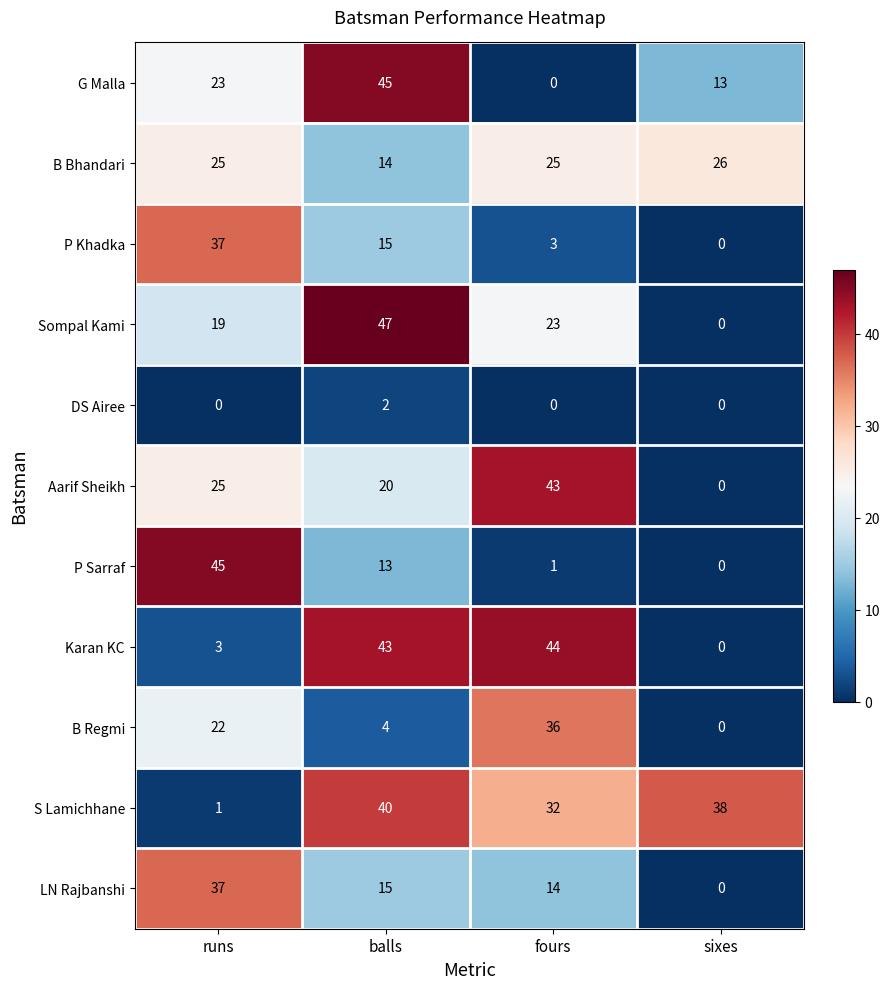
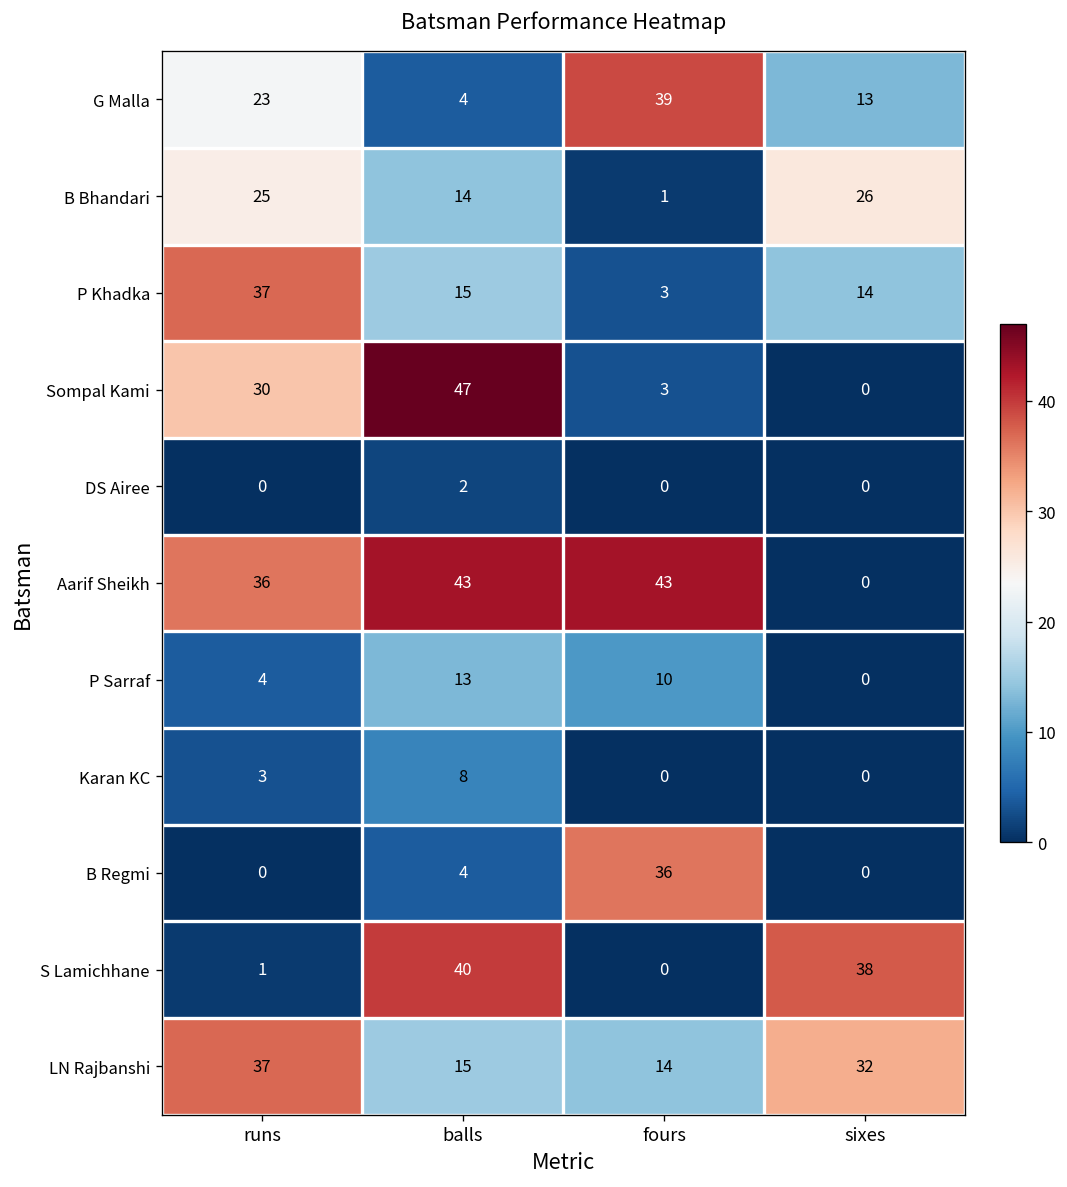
  {
    "G Malla": {
      "runs": 23,
-     "balls": 45,
-     "fours": 0,
+     "balls": 4,
+     "fours": 39,
      "sixes": 13
    },
    "B Bhandari": {
      "runs": 25,
      "balls": 14,
-     "fours": 25,
+     "fours": 1,
      "sixes": 26
    },
    "P Khadka": {
      "runs": 37,
      "balls": 15,
      "fours": 3,
-     "sixes": 0
+     "sixes": 14
    },
    "Sompal Kami": {
-     "runs": 19,
+     "runs": 30,
      "balls": 47,
-     "fours": 23,
+     "fours": 3,
      "sixes": 0
    },
    "DS Airee": {
      "runs": 0,
      "balls": 2,
      "fours": 0,
      "sixes": 0
    },
    "Aarif Sheikh": {
-     "runs": 25,
-     "balls": 20,
+     "runs": 36,
+     "balls": 43,
      "fours": 43,
      "sixes": 0
    },
    "P Sarraf": {
-     "runs": 45,
+     "runs": 4,
      "balls": 13,
-     "fours": 1,
+     "fours": 10,
      "sixes": 0
    },
    "Karan KC": {
      "runs": 3,
-     "balls": 43,
-     "fours": 44,
+     "balls": 8,
+     "fours": 0,
      "sixes": 0
    },
    "B Regmi": {
-     "runs": 22,
+     "runs": 0,
      "balls": 4,
      "fours": 36,
      "sixes": 0
    },
    "S Lamichhane": {
      "runs": 1,
      "balls": 40,
-     "fours": 32,
+     "fours": 0,
      "sixes": 38
    },
    "LN Rajbanshi": {
      "runs": 37,
      "balls": 15,
      "fours": 14,
-     "sixes": 0
+     "sixes": 32
    }
  }
